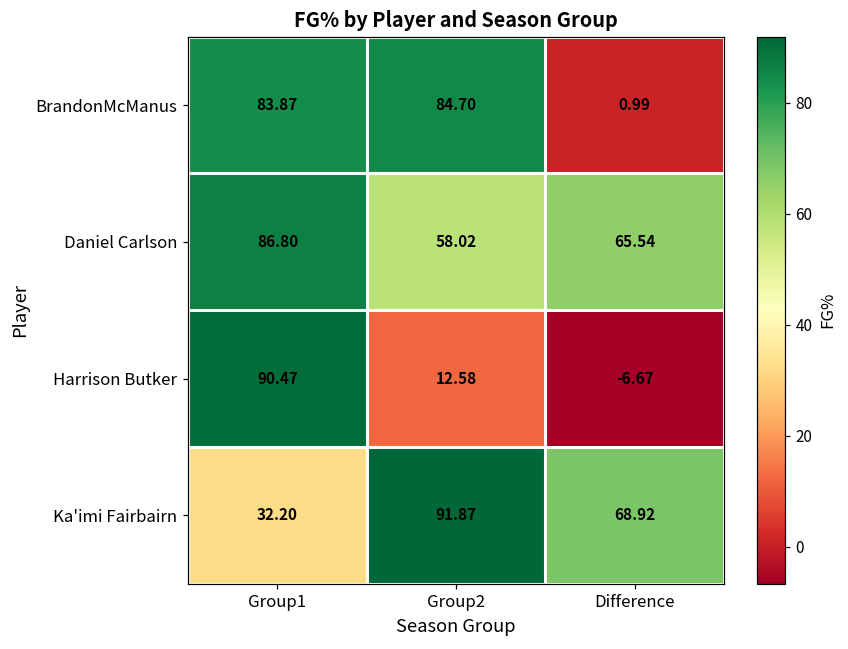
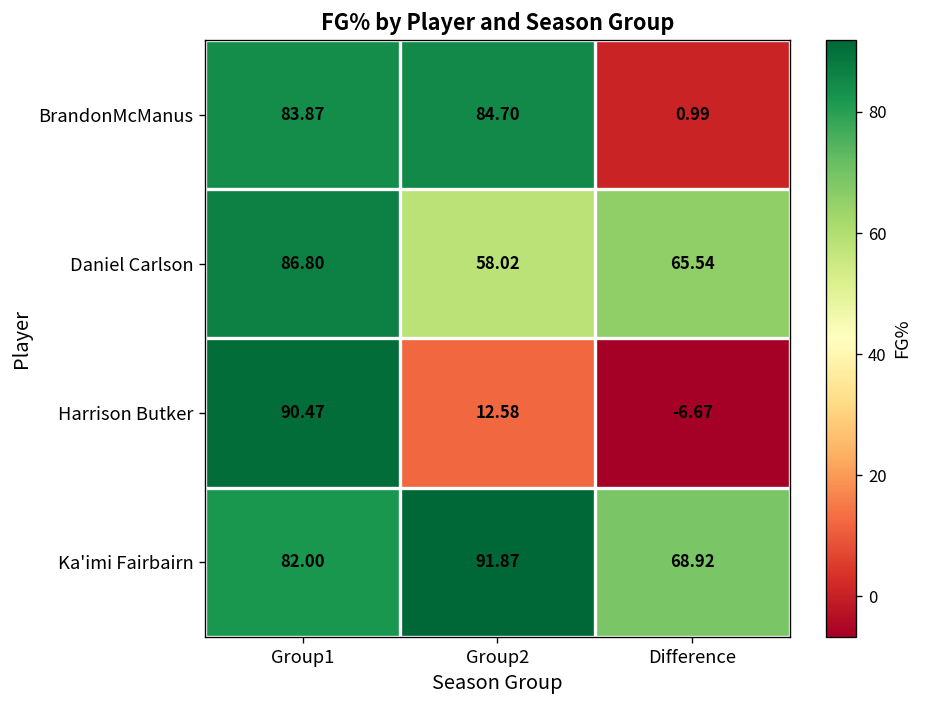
  {
    "BrandonMcManus": {
      "Group1": 83.87,
      "Group2": 84.70,
      "Difference": 0.99
    },
    "Daniel Carlson": {
      "Group1": 86.80,
      "Group2": 58.02,
      "Difference": 65.54
    },
    "Harrison Butker": {
      "Group1": 90.47,
      "Group2": 12.58,
      "Difference": -6.67
    },
    "Ka'imi Fairbairn": {
-     "Group1": 32.20,
+     "Group1": 82.00,
      "Group2": 91.87,
      "Difference": 68.92
    }
  }
